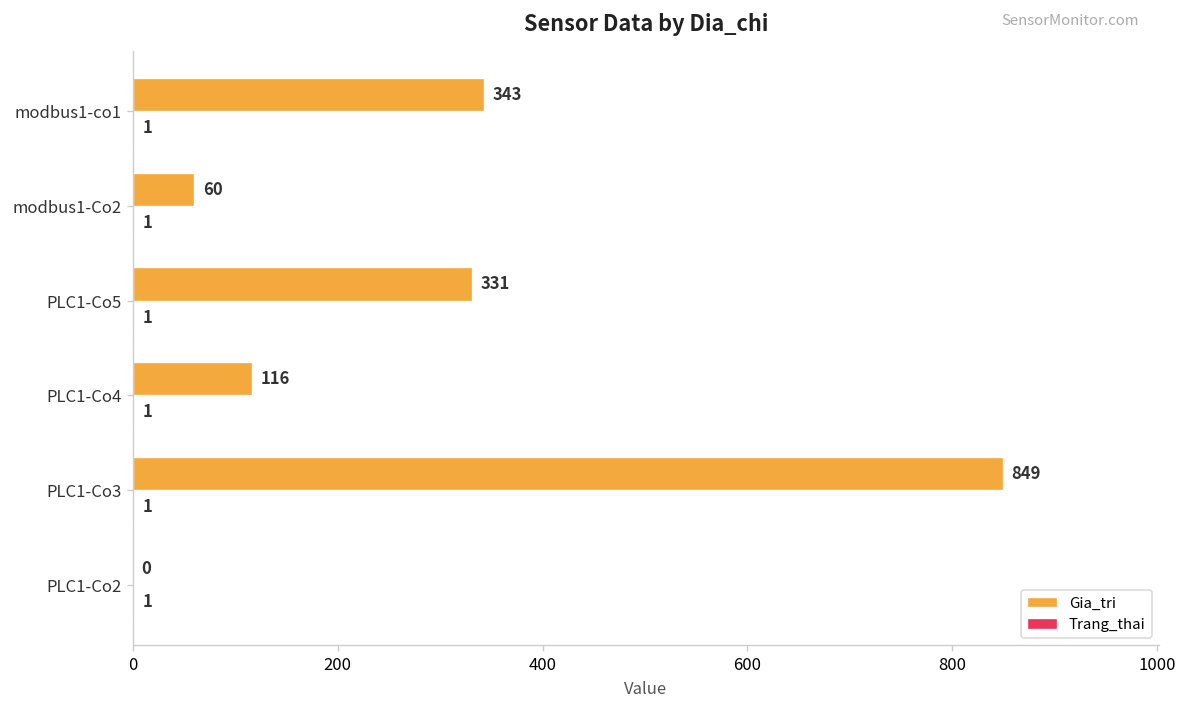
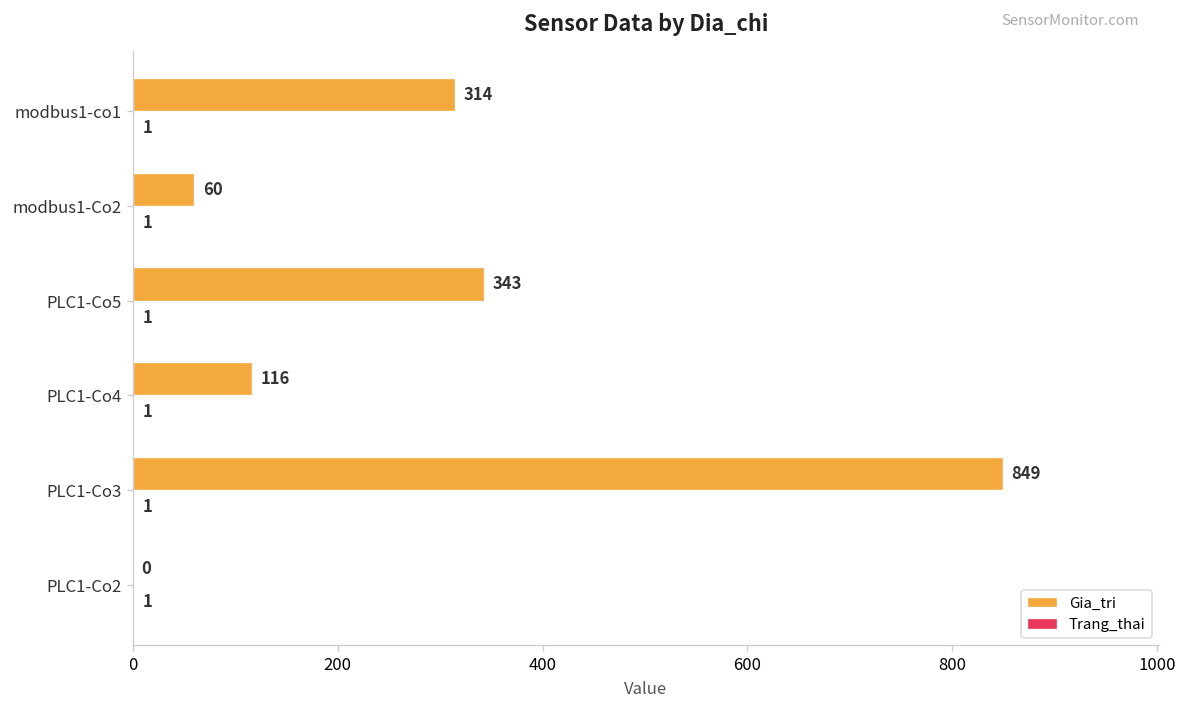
  {
    "Gia_tri": {
-     "modbus1-co1": 343,
+     "modbus1-co1": 314,
      "modbus1-Co2": 60,
-     "PLC1-Co5": 331,
+     "PLC1-Co5": 343,
      "PLC1-Co4": 116,
      "PLC1-Co3": 849,
      "PLC1-Co2": 0
    },
    "Trang_thai": {
      "modbus1-co1": 1,
      "modbus1-Co2": 1,
      "PLC1-Co5": 1,
      "PLC1-Co4": 1,
      "PLC1-Co3": 1,
      "PLC1-Co2": 1
    }
  }
